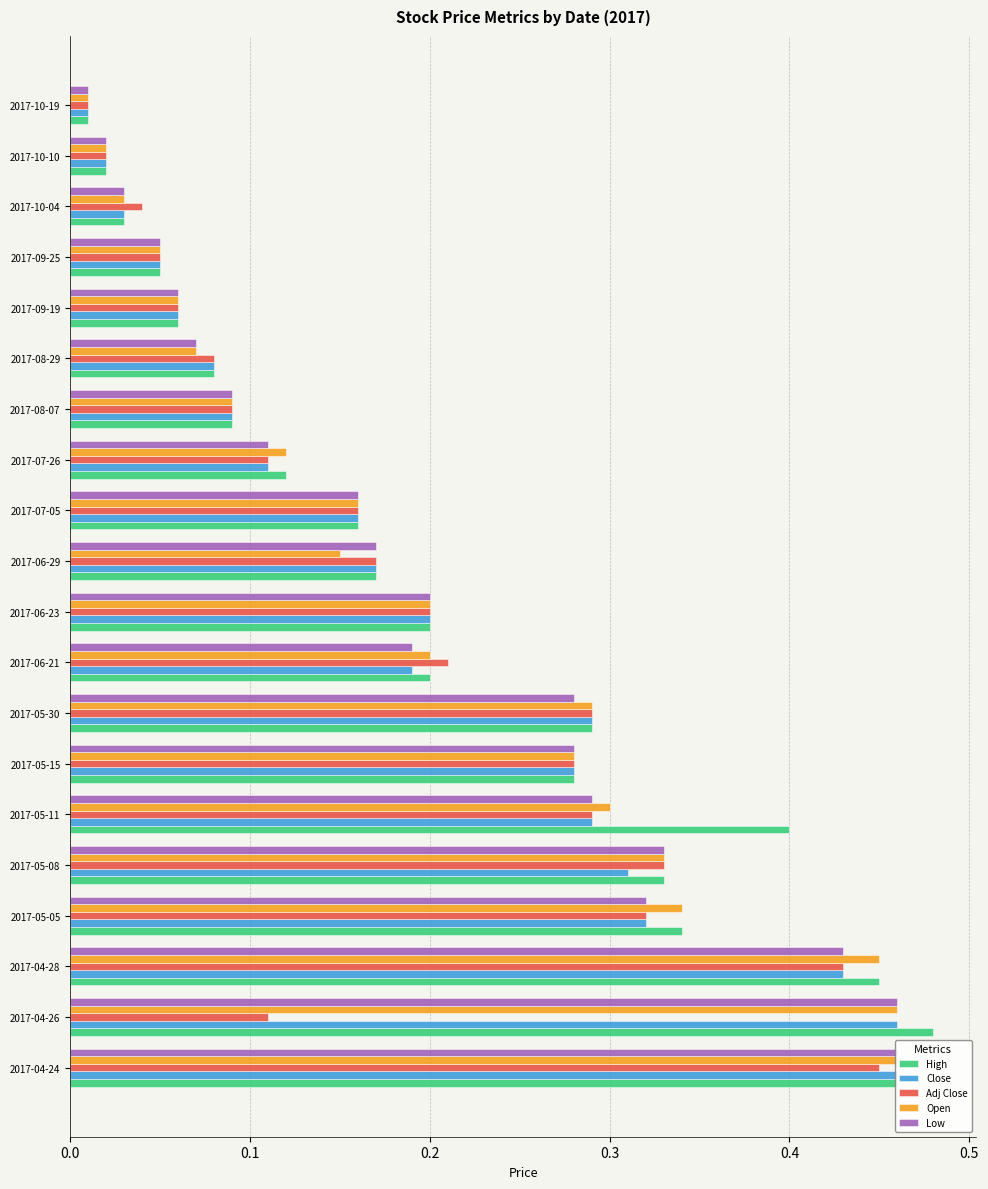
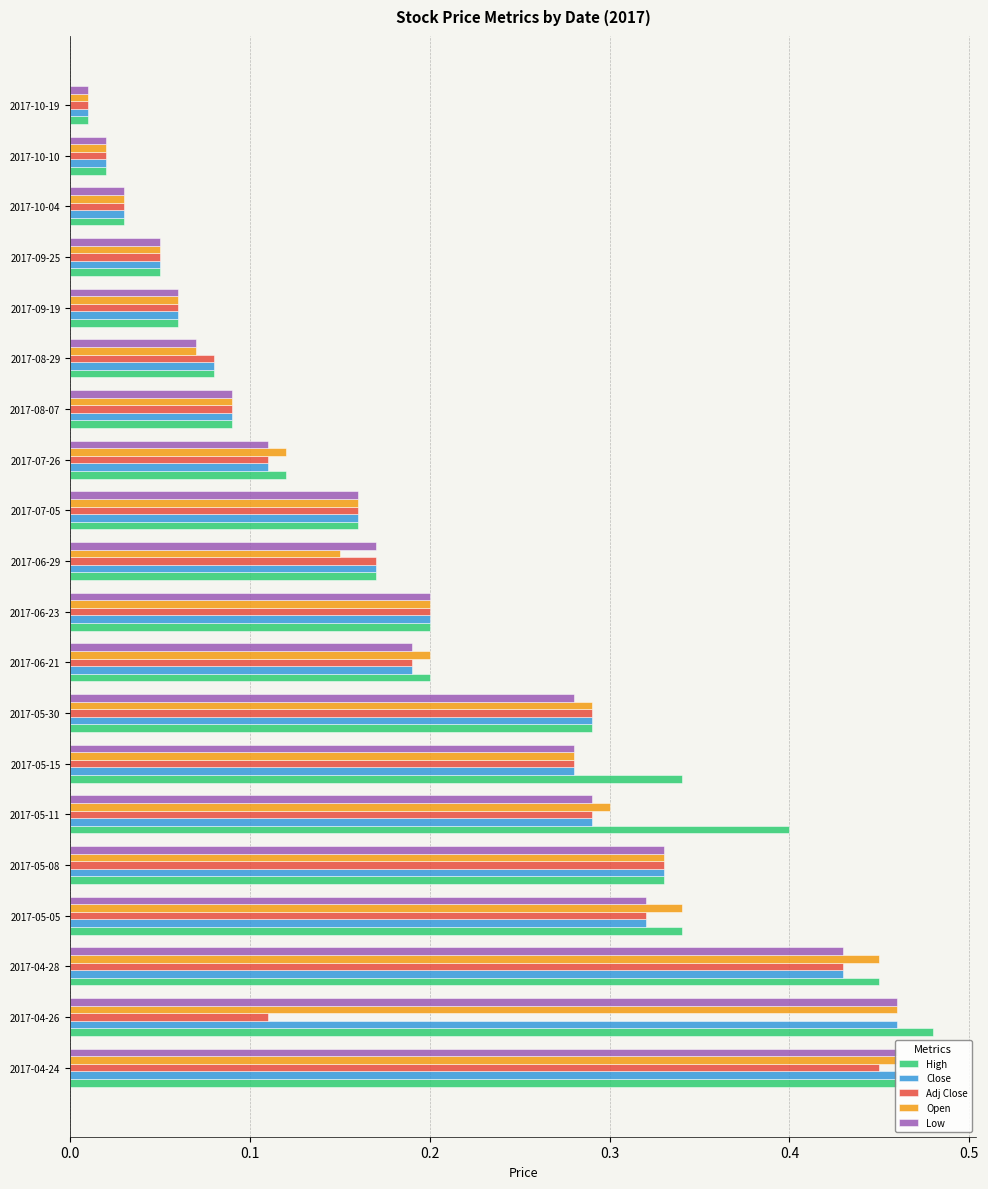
  {
    "High": {
      "2017-10-19": 0.01,
      "2017-10-10": 0.02,
      "2017-10-04": 0.03,
      "2017-09-25": 0.05,
      "2017-09-19": 0.06,
      "2017-08-29": 0.08,
      "2017-08-07": 0.09,
      "2017-07-26": 0.12,
      "2017-07-05": 0.16,
      "2017-06-29": 0.17,
      "2017-06-23": 0.20,
      "2017-06-21": 0.20,
      "2017-05-30": 0.29,
-     "2017-05-15": 0.28,
+     "2017-05-15": 0.34,
      "2017-05-11": 0.40,
      "2017-05-08": 0.33,
      "2017-05-05": 0.34,
      "2017-04-28": 0.45,
      "2017-04-26": 0.48
    },
    "Close": {
      "2017-10-19": 0.01,
      "2017-10-10": 0.02,
      "2017-10-04": 0.03,
      "2017-09-25": 0.05,
      "2017-09-19": 0.06,
      "2017-08-29": 0.08,
      "2017-08-07": 0.09,
      "2017-07-26": 0.11,
      "2017-07-05": 0.16,
      "2017-06-29": 0.17,
      "2017-06-23": 0.20,
      "2017-06-21": 0.19,
      "2017-05-30": 0.29,
      "2017-05-15": 0.28,
      "2017-05-11": 0.29,
-     "2017-05-08": 0.31,
+     "2017-05-08": 0.33,
      "2017-05-05": 0.32,
      "2017-04-28": 0.43,
      "2017-04-26": 0.46
    },
    "Adj Close": {
      "2017-10-19": 0.01,
      "2017-10-10": 0.02,
-     "2017-10-04": 0.04,
+     "2017-10-04": 0.03,
      "2017-09-25": 0.05,
      "2017-09-19": 0.06,
      "2017-08-29": 0.08,
      "2017-08-07": 0.09,
      "2017-07-26": 0.11,
      "2017-07-05": 0.16,
      "2017-06-29": 0.17,
      "2017-06-23": 0.20,
-     "2017-06-21": 0.21,
+     "2017-06-21": 0.19,
      "2017-05-30": 0.29,
      "2017-05-15": 0.28,
      "2017-05-11": 0.29,
      "2017-05-08": 0.33,
      "2017-05-05": 0.32,
      "2017-04-28": 0.43,
      "2017-04-26": 0.11,
      "2017-04-24": 0.45
    },
    "Open": {
      "2017-10-19": 0.01,
      "2017-10-10": 0.02,
      "2017-10-04": 0.03,
      "2017-09-25": 0.05,
      "2017-09-19": 0.06,
      "2017-08-29": 0.07,
      "2017-08-07": 0.09,
      "2017-07-26": 0.12,
      "2017-07-05": 0.16,
      "2017-06-29": 0.15,
      "2017-06-23": 0.20,
      "2017-06-21": 0.20,
      "2017-05-30": 0.29,
      "2017-05-15": 0.28,
      "2017-05-11": 0.30,
      "2017-05-08": 0.33,
      "2017-05-05": 0.34,
      "2017-04-28": 0.45,
      "2017-04-26": 0.46
    },
    "Low": {
      "2017-10-19": 0.01,
      "2017-10-10": 0.02,
      "2017-10-04": 0.03,
      "2017-09-25": 0.05,
      "2017-09-19": 0.06,
      "2017-08-29": 0.07,
      "2017-08-07": 0.09,
      "2017-07-26": 0.11,
      "2017-07-05": 0.16,
      "2017-06-29": 0.17,
      "2017-06-23": 0.20,
      "2017-06-21": 0.19,
      "2017-05-30": 0.28,
      "2017-05-15": 0.28,
      "2017-05-11": 0.29,
      "2017-05-08": 0.33,
      "2017-05-05": 0.32,
      "2017-04-28": 0.43,
      "2017-04-26": 0.46
    }
  }
